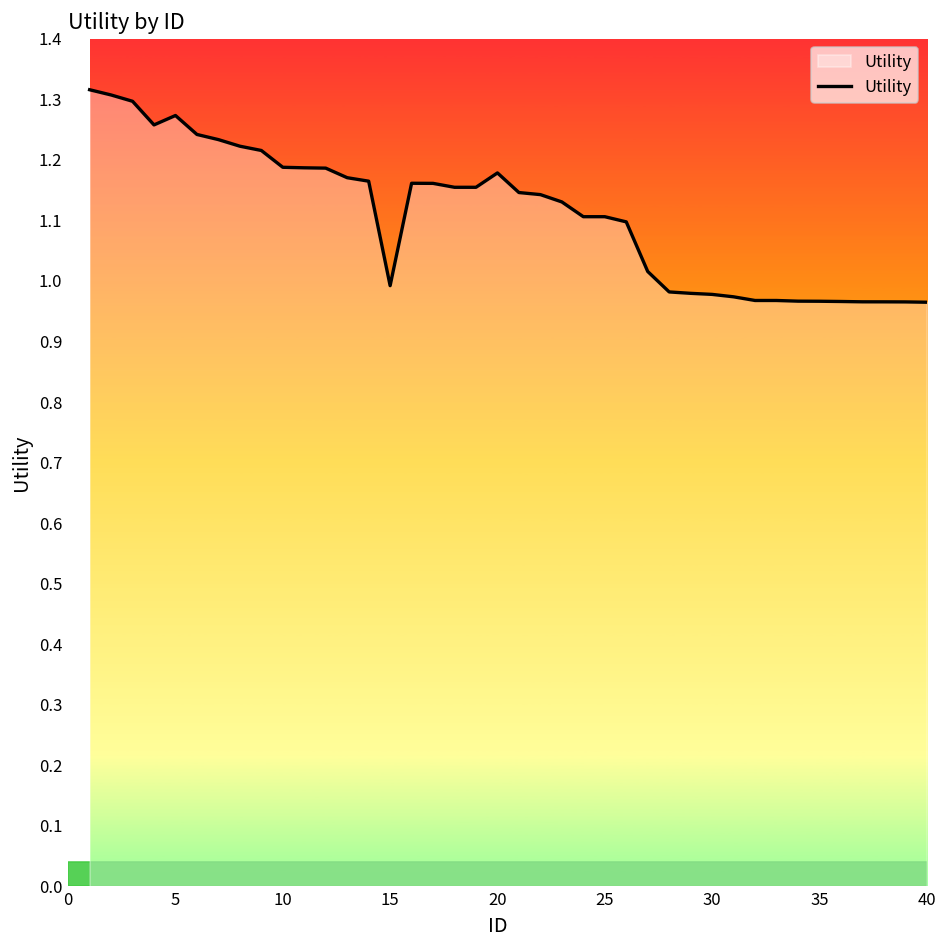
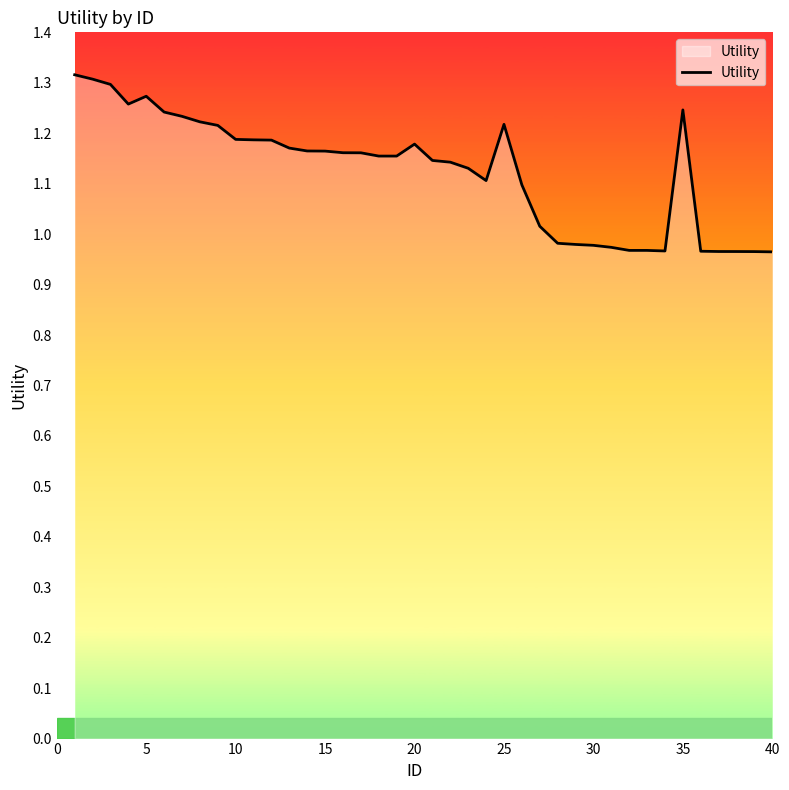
  {
    "5": 1.27,
    "10": 1.19,
-   "15": 0.99,
+   "15": 1.16,
    "20": 1.18,
-   "25": 1.11,
+   "25": 1.22,
    "30": 0.98,
-   "35": 0.97,
+   "35": 1.25,
    "40": 0.96
  }
